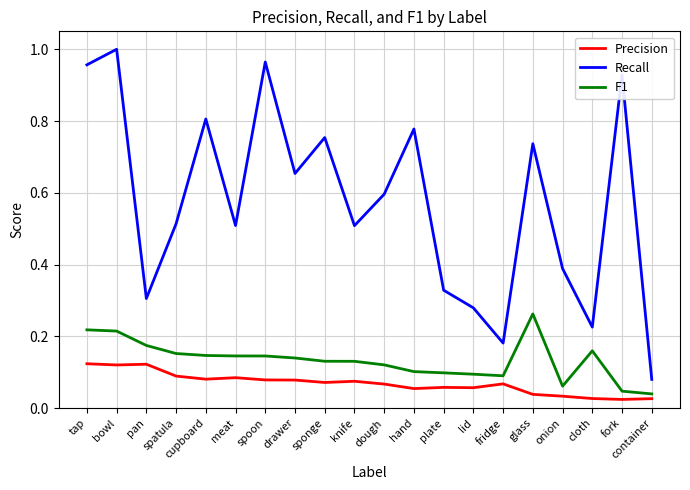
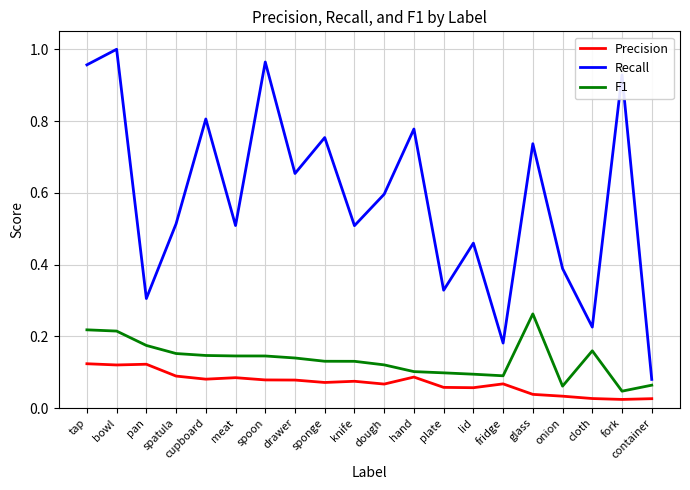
  {
    "Precision": {
      "tap": 0.12,
      "bowl": 0.12,
      "pan": 0.12,
      "spatula": 0.09,
      "cupboard": 0.08,
      "meat": 0.08,
      "spoon": 0.08,
      "drawer": 0.08,
      "sponge": 0.07,
      "knife": 0.07,
      "dough": 0.07,
-     "hand": 0.05,
+     "hand": 0.09,
      "plate": 0.06,
      "lid": 0.06,
      "fridge": 0.07,
      "glass": 0.04,
      "onion": 0.03,
      "cloth": 0.03,
      "fork": 0.02,
      "container": 0.03
    },
    "Recall": {
      "tap": 0.96,
      "bowl": 1.00,
      "pan": 0.31,
      "spatula": 0.51,
      "cupboard": 0.81,
      "meat": 0.51,
      "spoon": 0.96,
      "drawer": 0.65,
      "sponge": 0.75,
      "knife": 0.51,
      "dough": 0.60,
      "hand": 0.78,
      "plate": 0.33,
-     "lid": 0.28,
+     "lid": 0.46,
      "fridge": 0.18,
      "glass": 0.74,
      "onion": 0.39,
      "cloth": 0.23,
      "container": 0.08
    },
    "F1": {
      "tap": 0.22,
      "bowl": 0.21,
      "pan": 0.17,
      "spatula": 0.15,
      "cupboard": 0.15,
      "meat": 0.15,
      "spoon": 0.15,
      "drawer": 0.14,
      "sponge": 0.13,
      "knife": 0.13,
      "dough": 0.12,
      "hand": 0.10,
      "plate": 0.10,
      "lid": 0.09,
      "fridge": 0.09,
      "glass": 0.26,
      "onion": 0.06,
      "cloth": 0.16,
      "fork": 0.05,
-     "container": 0.04
+     "container": 0.06
    }
  }
